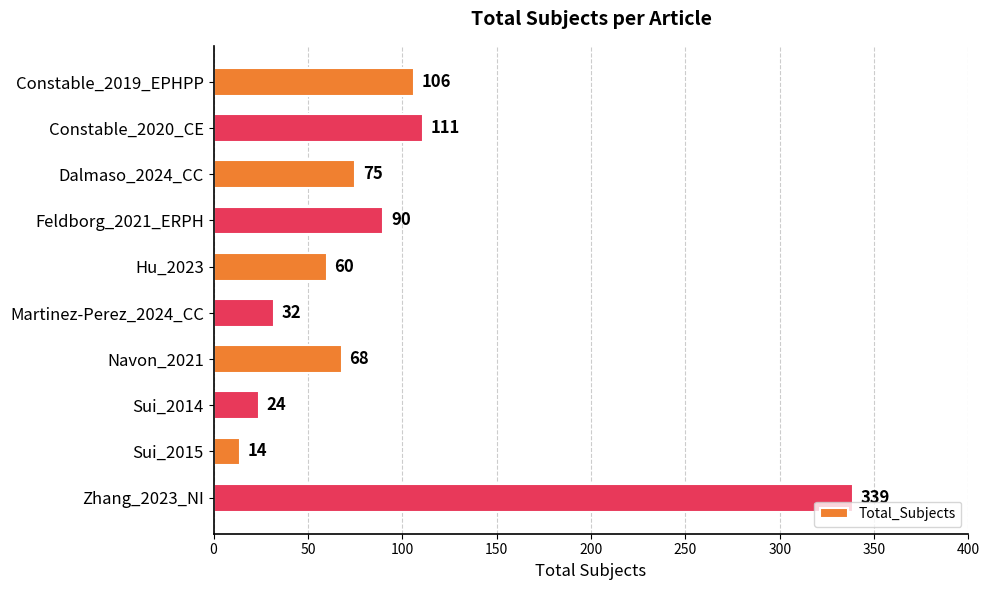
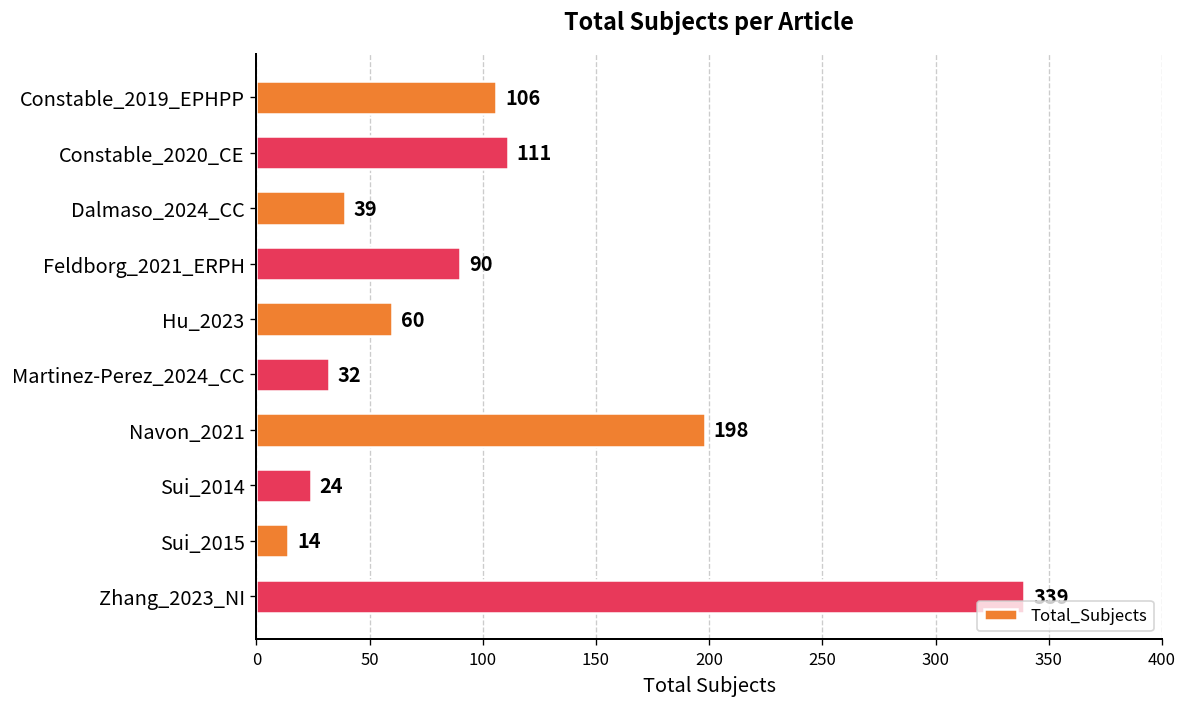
  {
    "Constable_2019_EPHPP": 106,
    "Constable_2020_CE": 111,
-   "Dalmaso_2024_CC": 75,
+   "Dalmaso_2024_CC": 39,
    "Feldborg_2021_ERPH": 90,
    "Hu_2023": 60,
    "Martinez-Perez_2024_CC": 32,
-   "Navon_2021": 68,
+   "Navon_2021": 198,
    "Sui_2014": 24,
    "Sui_2015": 14
  }
